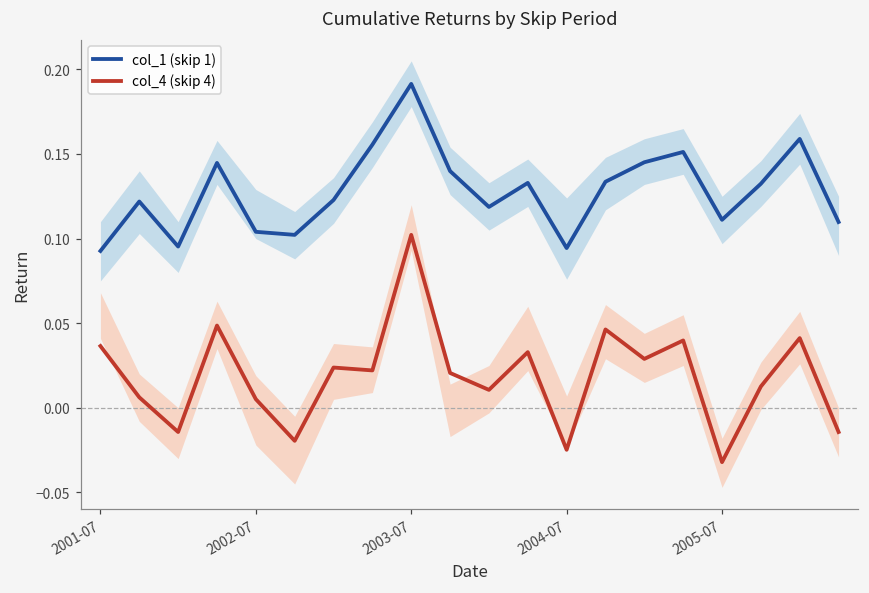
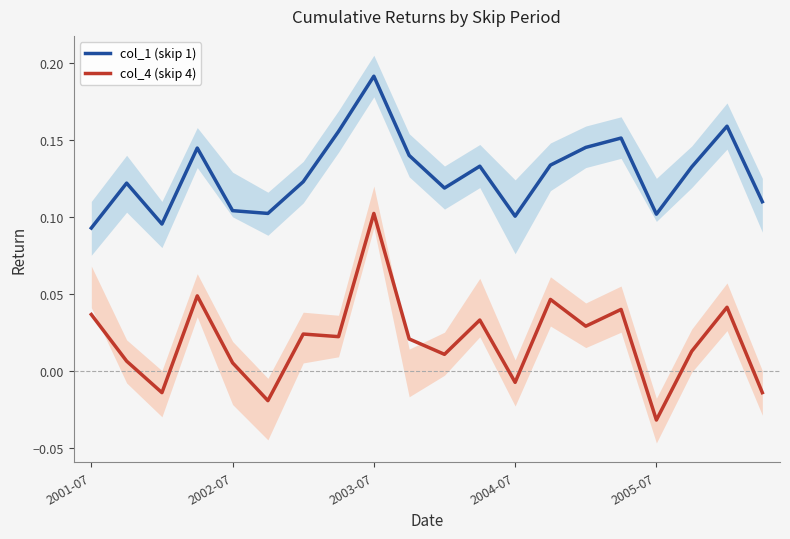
  {
    "col_1 (skip 1)": {
      "2001-07": 0.093,
      "2002-07": 0.104,
      "2003-07": 0.191,
-     "2004-07": 0.094,
-     "2005-07": 0.111
+     "2004-07": 0.100,
+     "2005-07": 0.102
    },
    "col_4 (skip 4)": {
      "2001-07": 0.037,
      "2002-07": 0.005,
      "2003-07": 0.102,
-     "2004-07": -0.025,
+     "2004-07": -0.008,
      "2005-07": -0.032
    }
  }
